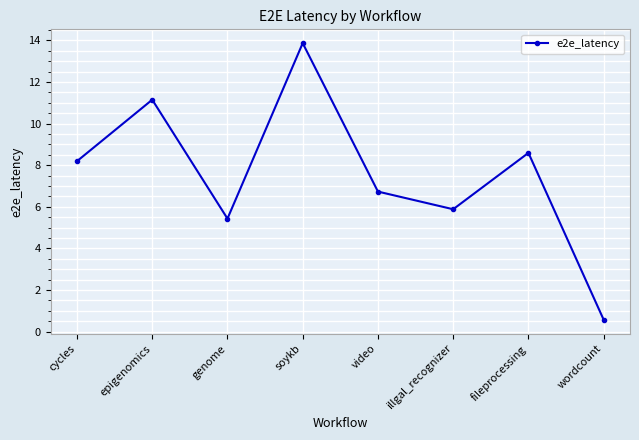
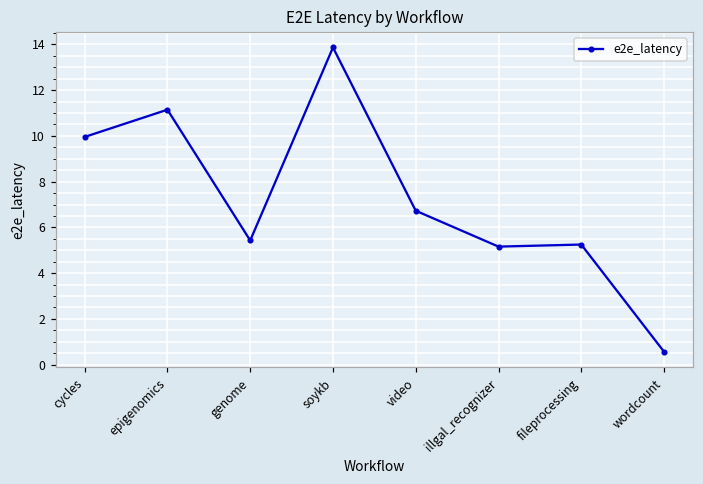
  {
-   "cycles": 8.2,
+   "cycles": 10.0,
    "epigenomics": 11.1,
    "genome": 5.4,
    "soykb": 13.9,
    "video": 6.7,
-   "illgal_recognizer": 5.9,
-   "fileprocessing": 8.6,
+   "illgal_recognizer": 5.2,
+   "fileprocessing": 5.3,
    "wordcount": 0.6
  }
